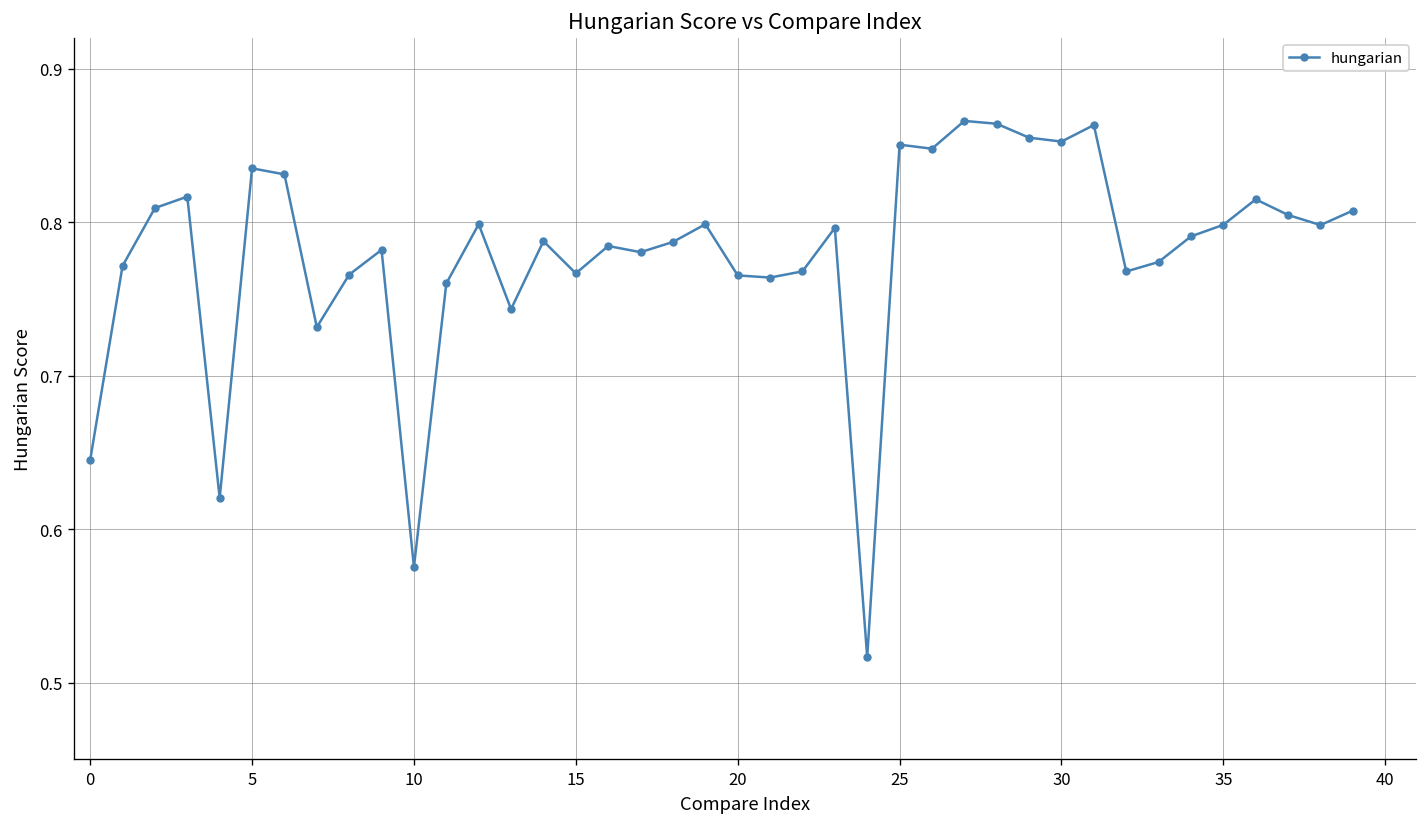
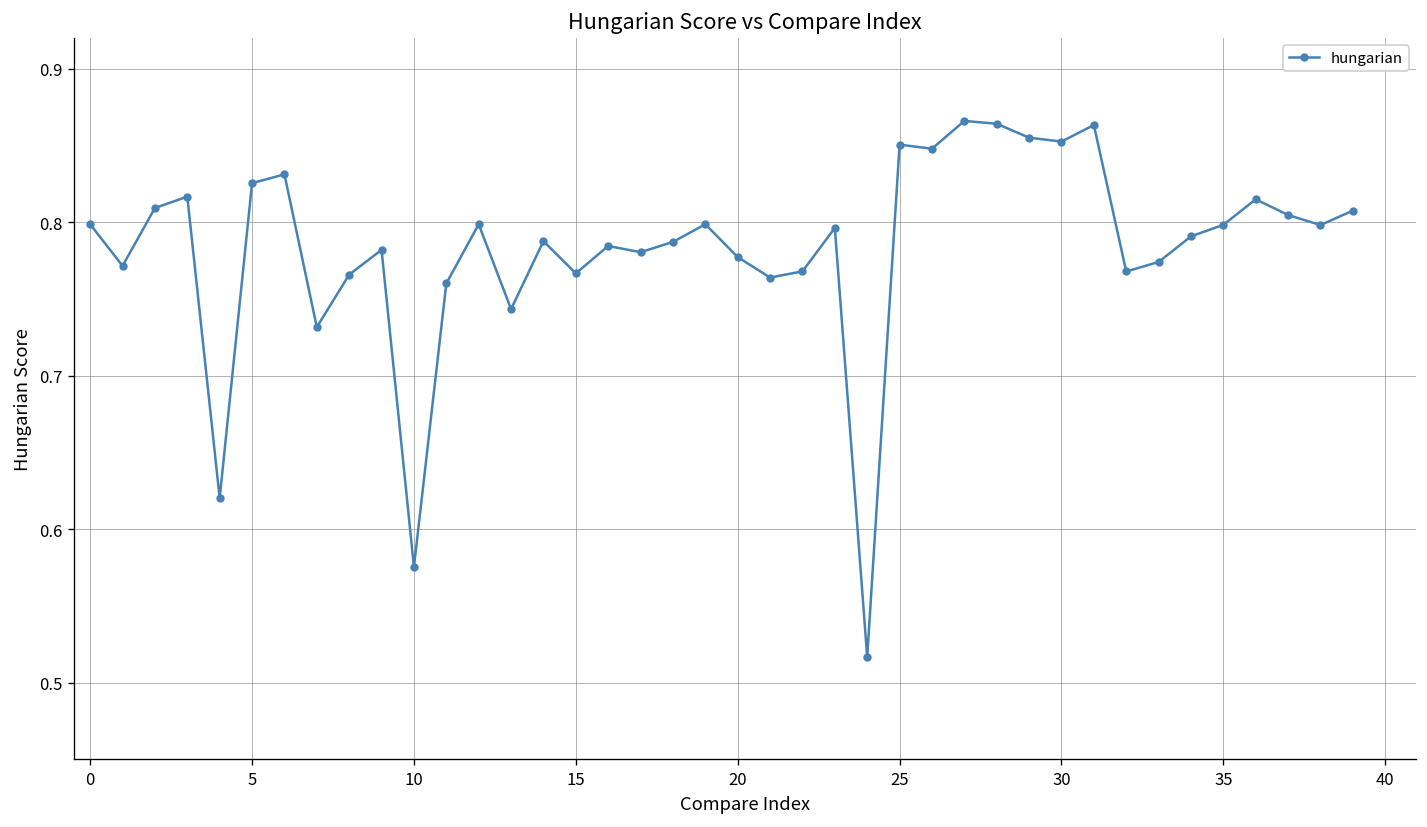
  {
-   "0": 0.645,
-   "5": 0.835,
+   "0": 0.799,
+   "5": 0.825,
    "10": 0.575,
    "15": 0.767,
-   "20": 0.765,
+   "20": 0.777,
    "25": 0.850,
    "30": 0.852,
    "35": 0.798
  }
